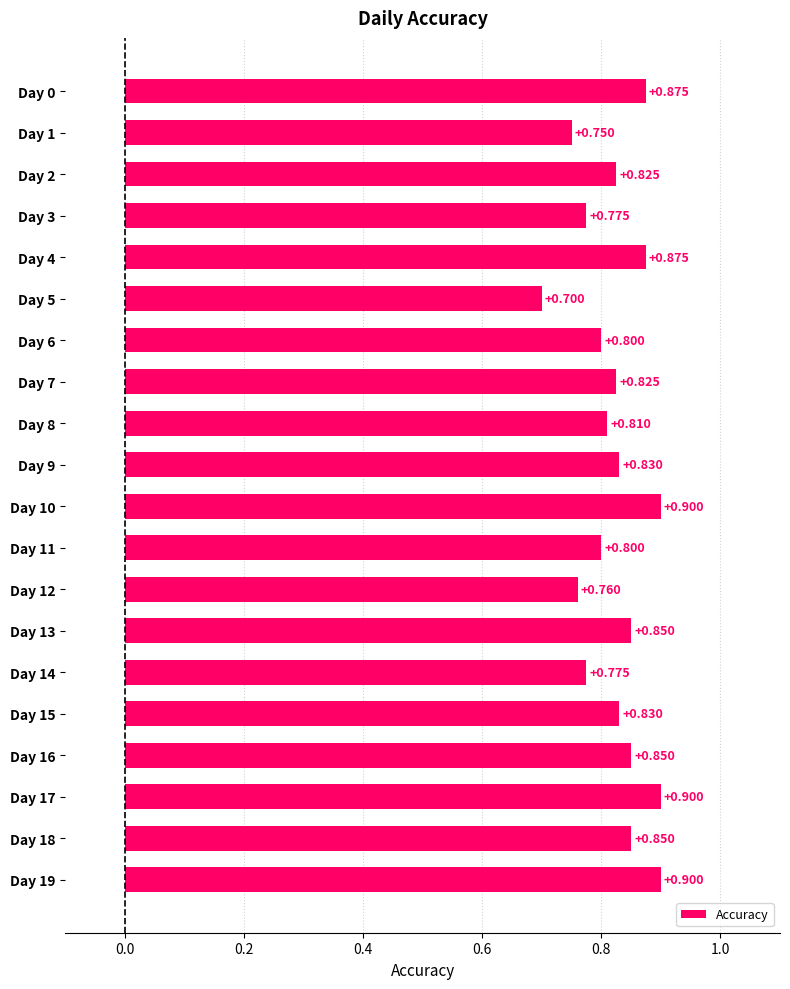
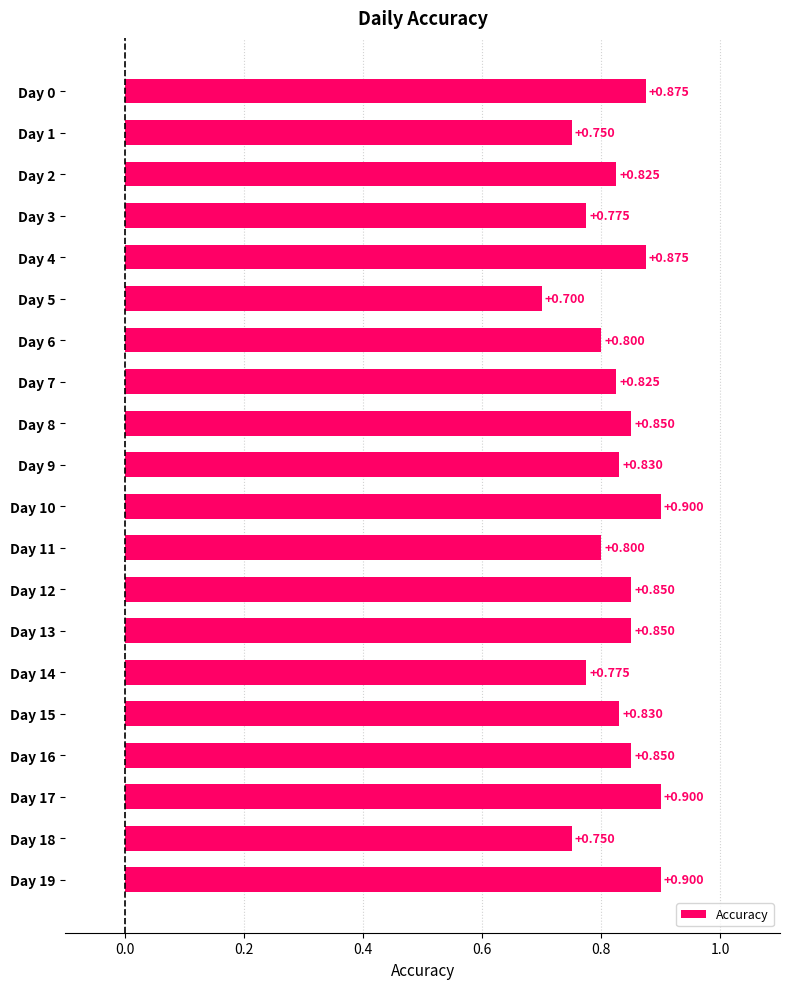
  {
    "Day 0": "+0.875",
    "Day 1": "+0.750",
    "Day 2": "+0.825",
    "Day 3": "+0.775",
    "Day 4": "+0.875",
    "Day 5": "+0.700",
    "Day 6": "+0.800",
    "Day 7": "+0.825",
-   "Day 8": "+0.810",
+   "Day 8": "+0.850",
    "Day 9": "+0.830",
    "Day 10": "+0.900",
    "Day 11": "+0.800",
-   "Day 12": "+0.760",
+   "Day 12": "+0.850",
    "Day 13": "+0.850",
    "Day 14": "+0.775",
    "Day 15": "+0.830",
    "Day 16": "+0.850",
    "Day 17": "+0.900",
-   "Day 18": "+0.850",
+   "Day 18": "+0.750",
    "Day 19": "+0.900"
  }
